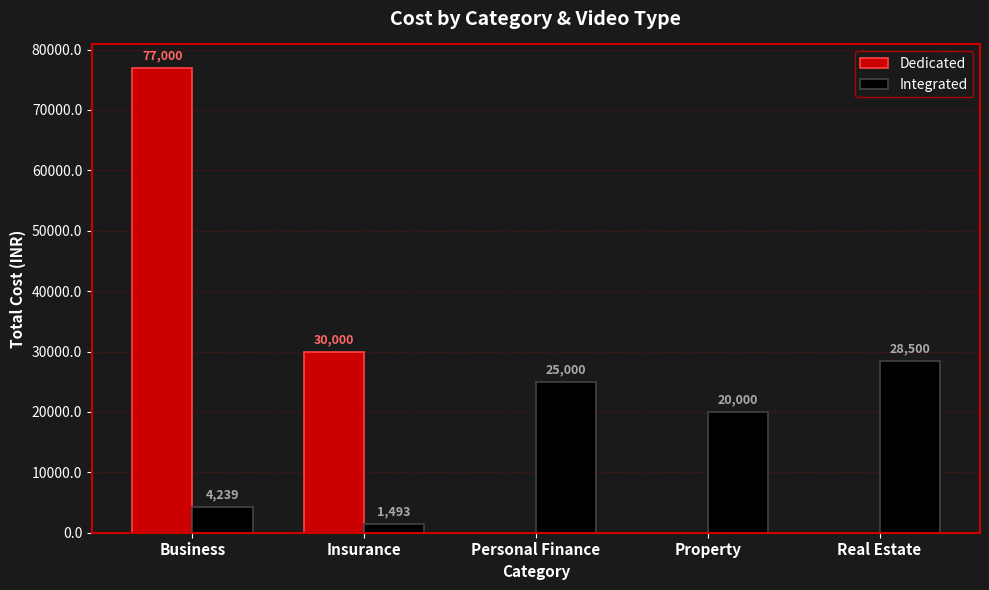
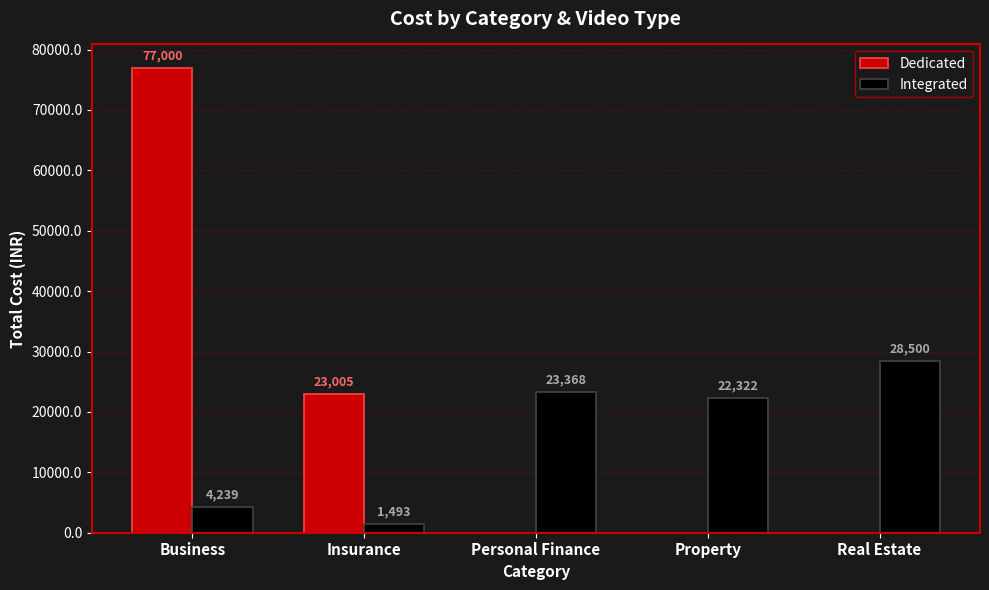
  {
    "Dedicated": {
      "Business": "77,000",
-     "Insurance": "30,000"
+     "Insurance": "23,005"
    },
    "Integrated": {
      "Business": "4,239",
      "Insurance": "1,493",
-     "Personal Finance": "25,000",
-     "Property": "20,000",
+     "Personal Finance": "23,368",
+     "Property": "22,322",
      "Real Estate": "28,500"
    }
  }
